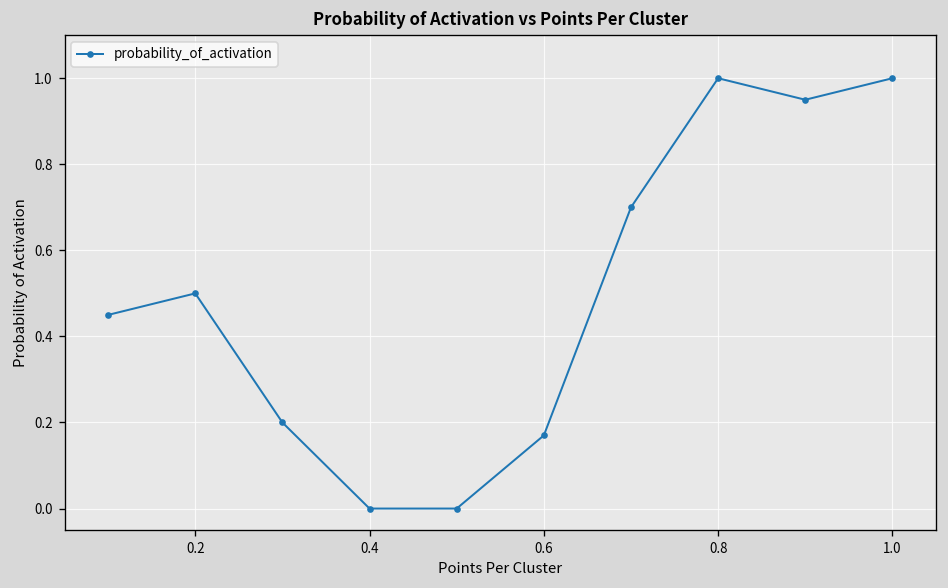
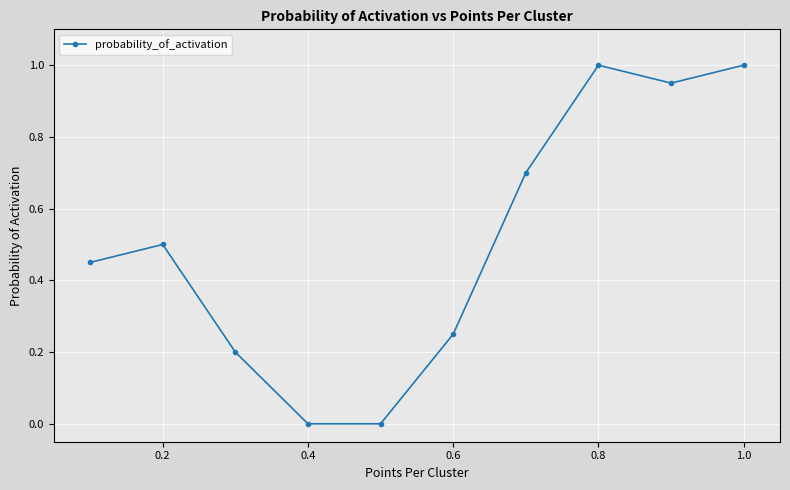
  {
    "0.2": 0.50,
    "0.4": 0.00,
-   "0.6": 0.17,
+   "0.6": 0.25,
    "0.8": 1.00,
    "1.0": 1.00
  }
